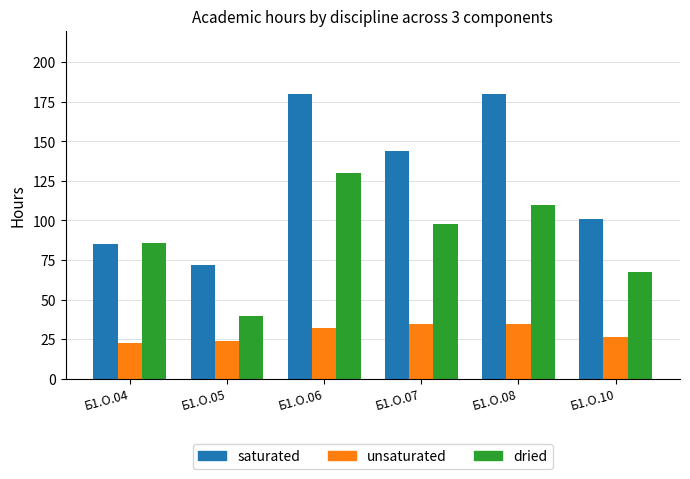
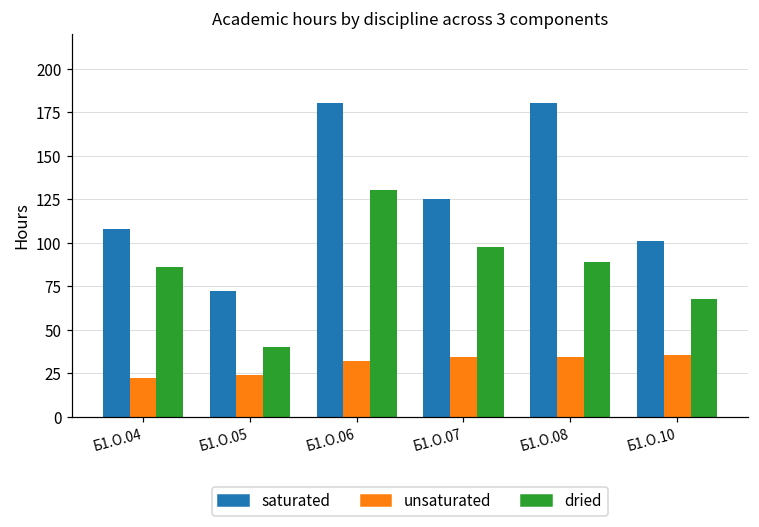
  {
    "saturated": {
-     "Б1.О.04": 85,
+     "Б1.О.04": 108,
      "Б1.О.05": 72,
      "Б1.О.06": 180,
-     "Б1.О.07": 144,
+     "Б1.О.07": 125,
      "Б1.О.08": 180,
      "Б1.О.10": 101
    },
    "unsaturated": {
      "Б1.О.04": 22,
      "Б1.О.05": 24,
      "Б1.О.06": 32,
      "Б1.О.07": 34,
      "Б1.О.08": 34,
-     "Б1.О.10": 26
+     "Б1.О.10": 35
    },
    "dried": {
      "Б1.О.04": 86,
      "Б1.О.05": 40,
      "Б1.О.06": 130,
      "Б1.О.07": 98,
-     "Б1.О.08": 110,
+     "Б1.О.08": 89,
      "Б1.О.10": 68
    }
  }
